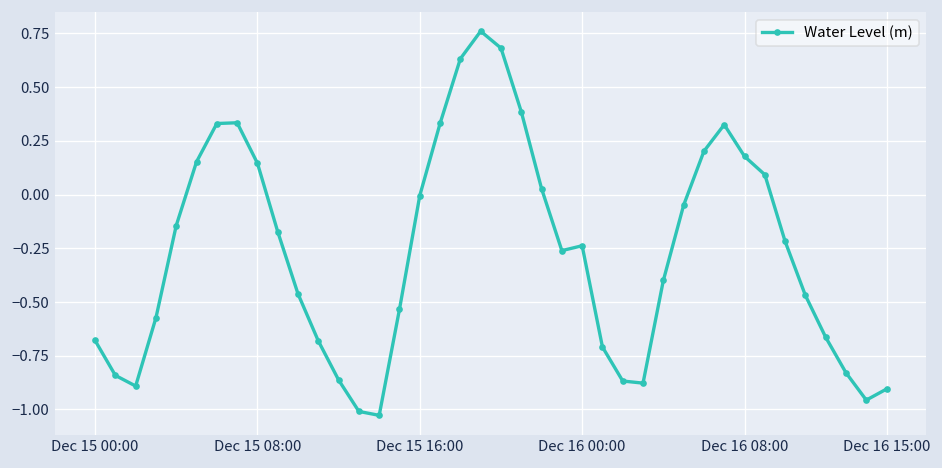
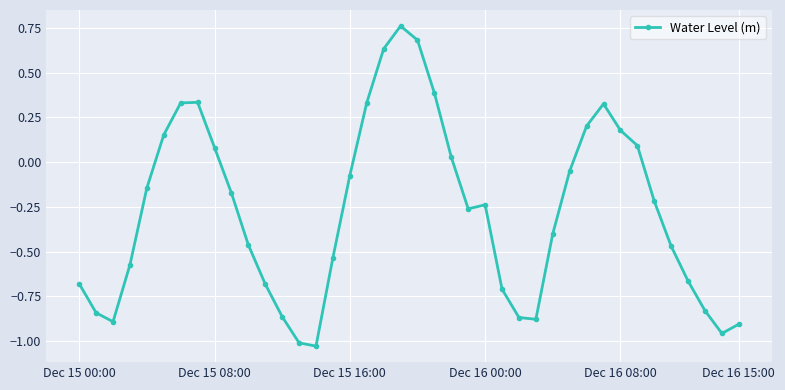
  {
    "Dec 15 00:00": -0.68,
-   "Dec 15 08:00": 0.15,
-   "Dec 15 16:00": 0.00,
+   "Dec 15 08:00": 0.08,
+   "Dec 15 16:00": -0.07,
    "Dec 16 00:00": -0.24,
    "Dec 16 08:00": 0.18,
    "Dec 16 15:00": -0.90
  }
